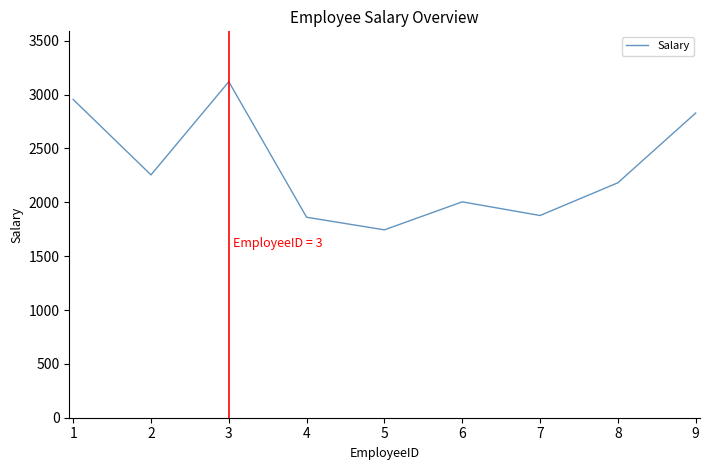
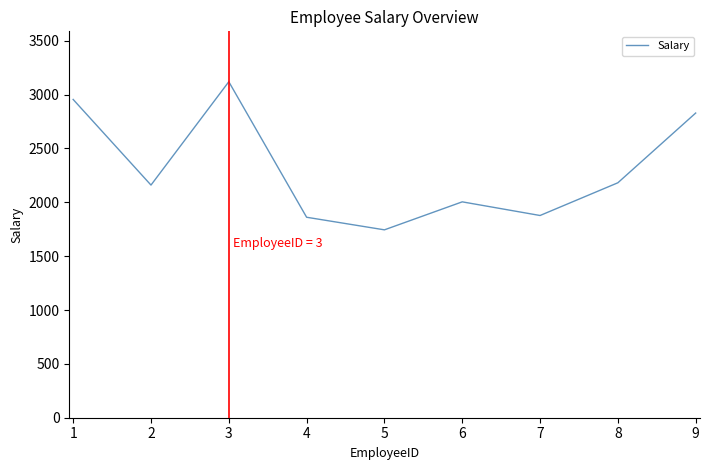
  {
    "1": 2950,
-   "2": 2250,
+   "2": 2160,
    "3": 3120,
    "5": 1740,
    "6": 2000,
    "7": 1880,
    "8": 2180,
    "9": 2830
  }
